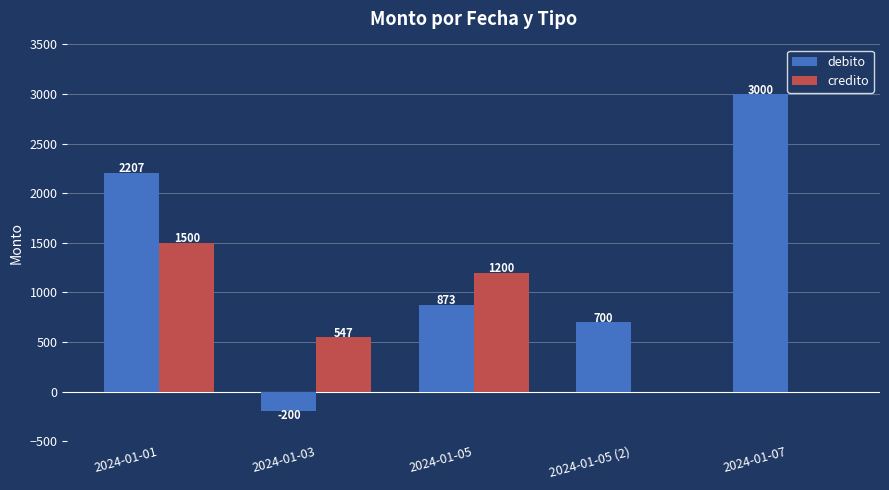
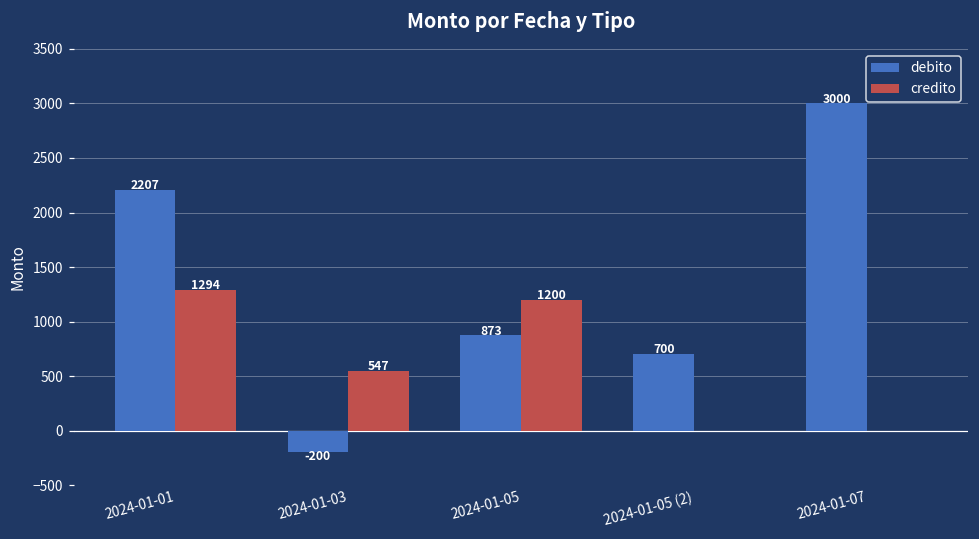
  {
    "debito": {
      "2024-01-01": 2207,
      "2024-01-03": -200,
      "2024-01-05": 873,
      "2024-01-05 (2)": 700,
      "2024-01-07": 3000
    },
    "credito": {
-     "2024-01-01": 1500,
+     "2024-01-01": 1294,
      "2024-01-03": 547,
      "2024-01-05": 1200
    }
  }
